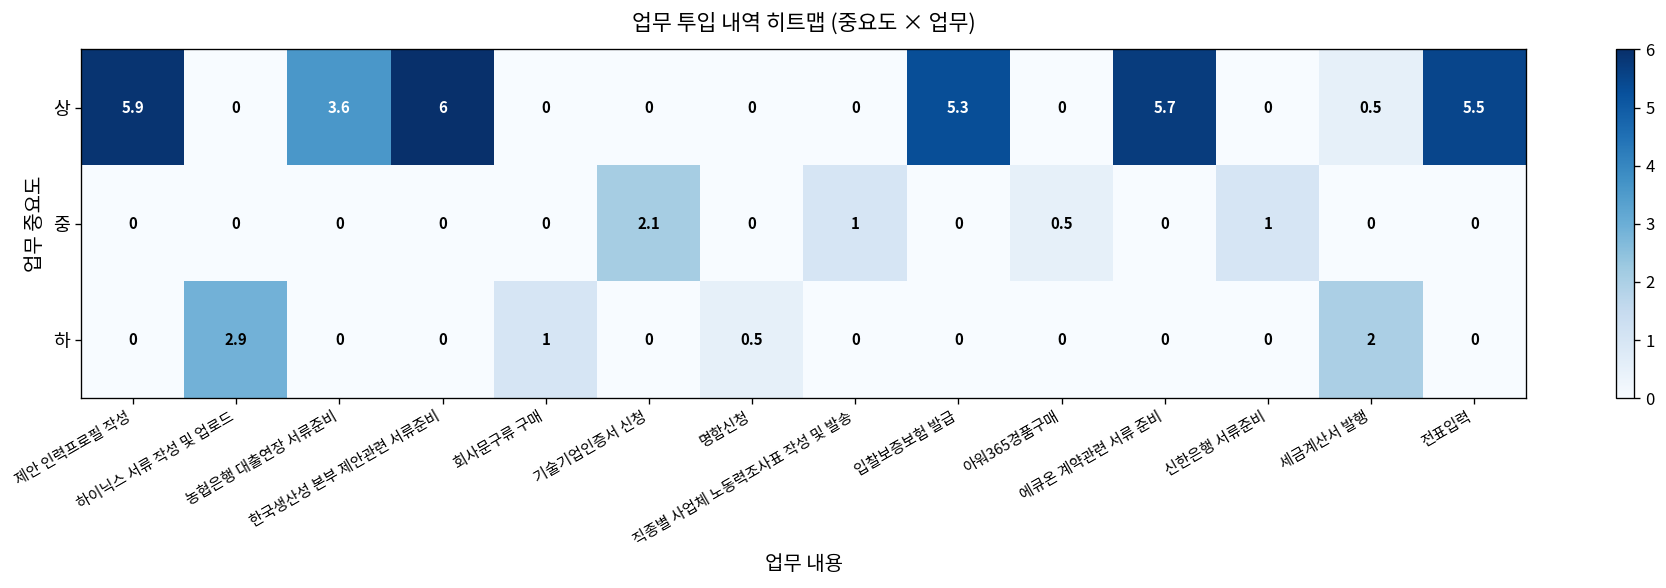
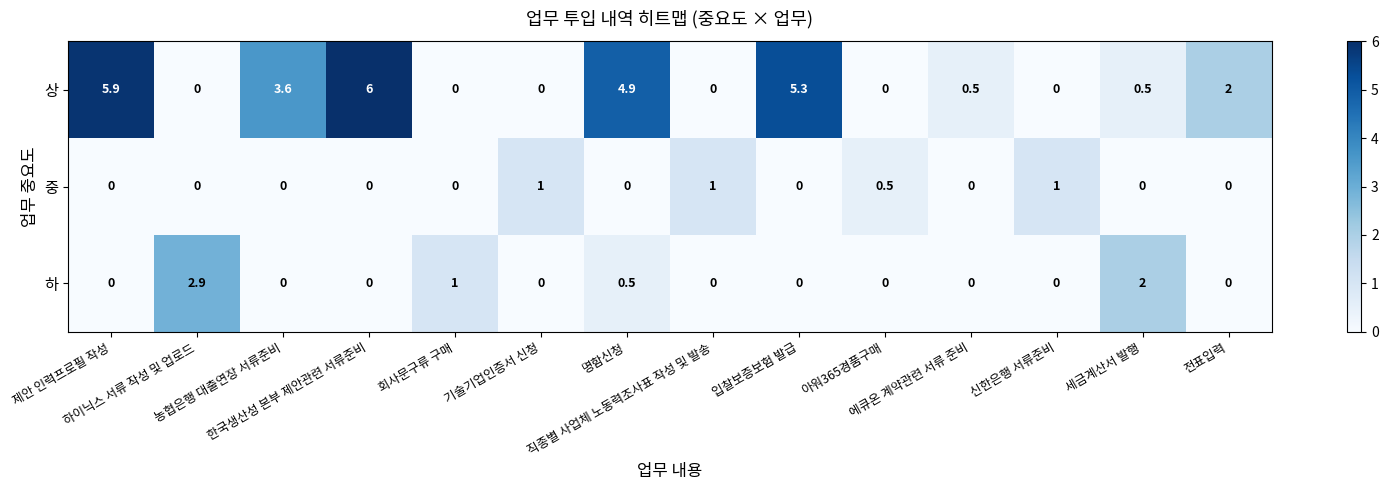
  {
    "상": {
      "제안 인력프로필 작성": 5.9,
      "하이닉스 서류 작성 및 업로드": 0,
      "농협은행 대출연장 서류준비": 3.6,
      "한국생산성 본부 제안관련 서류준비": 6,
      "회사문구류 구매": 0,
      "기술기업인증서 신청": 0,
-     "명함신청": 0,
+     "명함신청": 4.9,
      "직종별 사업체 노동력조사표 작성 및 발송": 0,
      "입찰보증보험 발급": 5.3,
      "아워365경품구매": 0,
-     "에큐온 계약관련 서류 준비": 5.7,
+     "에큐온 계약관련 서류 준비": 0.5,
      "신한은행 서류준비": 0,
      "세금계산서 발행": 0.5,
-     "전표입력": 5.5
+     "전표입력": 2
    },
    "중": {
      "제안 인력프로필 작성": 0,
      "하이닉스 서류 작성 및 업로드": 0,
      "농협은행 대출연장 서류준비": 0,
      "한국생산성 본부 제안관련 서류준비": 0,
      "회사문구류 구매": 0,
-     "기술기업인증서 신청": 2.1,
+     "기술기업인증서 신청": 1,
      "명함신청": 0,
      "직종별 사업체 노동력조사표 작성 및 발송": 1,
      "입찰보증보험 발급": 0,
      "아워365경품구매": 0.5,
      "에큐온 계약관련 서류 준비": 0,
      "신한은행 서류준비": 1,
      "세금계산서 발행": 0,
      "전표입력": 0
    },
    "하": {
      "제안 인력프로필 작성": 0,
      "하이닉스 서류 작성 및 업로드": 2.9,
      "농협은행 대출연장 서류준비": 0,
      "한국생산성 본부 제안관련 서류준비": 0,
      "회사문구류 구매": 1,
      "기술기업인증서 신청": 0,
      "명함신청": 0.5,
      "직종별 사업체 노동력조사표 작성 및 발송": 0,
      "입찰보증보험 발급": 0,
      "아워365경품구매": 0,
      "에큐온 계약관련 서류 준비": 0,
      "신한은행 서류준비": 0,
      "세금계산서 발행": 2,
      "전표입력": 0
    }
  }
